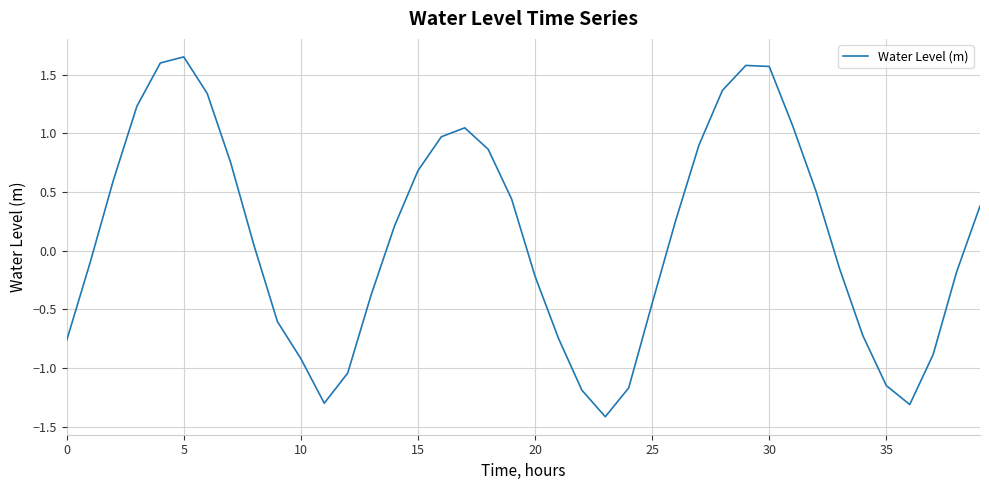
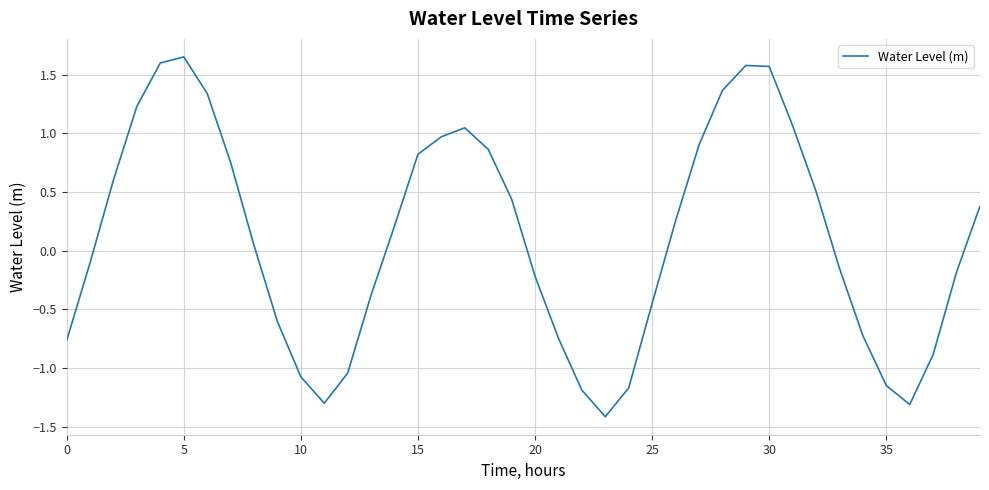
  {
    "0": -0.76,
    "5": 1.65,
-   "10": -0.92,
-   "15": 0.68,
+   "10": -1.07,
+   "15": 0.82,
    "20": -0.22,
    "25": -0.45,
    "30": 1.57,
    "35": -1.15
  }
